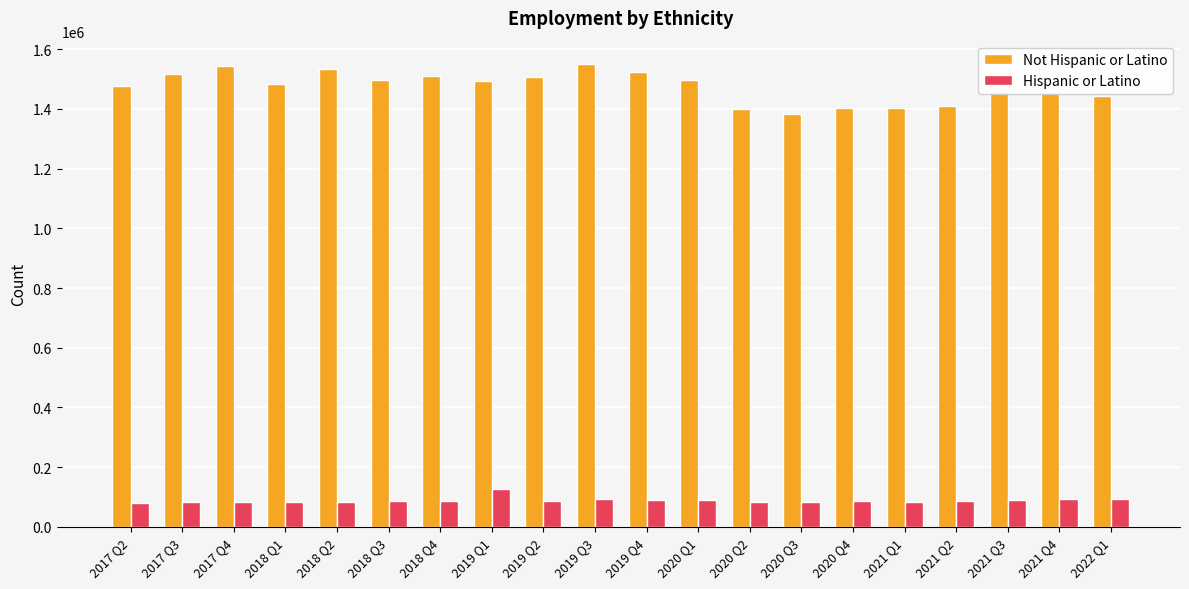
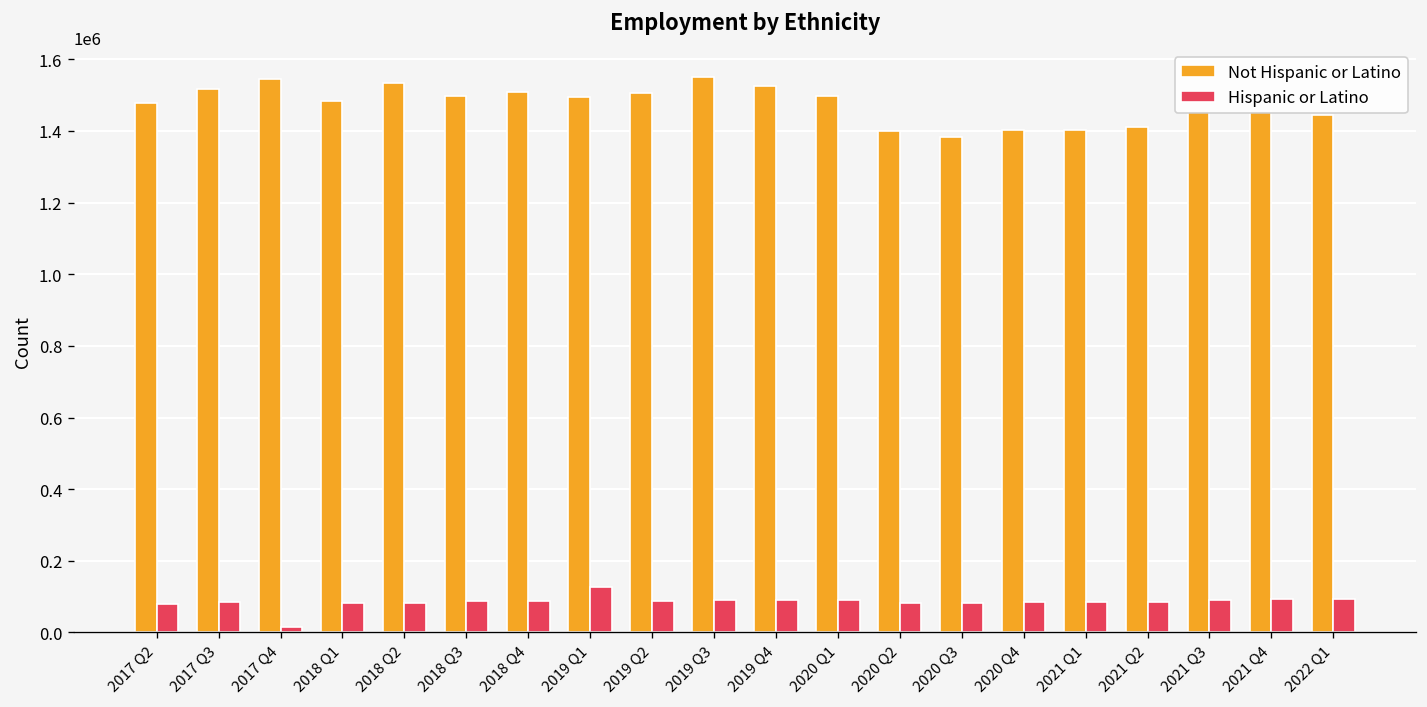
  {
    "Not Hispanic or Latino": {
      "2017 Q2": 1480000,
      "2017 Q3": 1520000,
      "2017 Q4": 1540000,
      "2018 Q1": 1480000,
      "2018 Q2": 1530000,
      "2018 Q3": 1500000,
      "2018 Q4": 1510000,
      "2019 Q1": 1490000,
      "2019 Q2": 1510000,
      "2019 Q3": 1550000,
      "2019 Q4": 1520000,
      "2020 Q1": 1500000,
      "2020 Q2": 1400000,
      "2020 Q3": 1380000,
      "2020 Q4": 1400000,
      "2021 Q1": 1400000,
      "2021 Q2": 1410000,
      "2022 Q1": 1440000
    },
    "Hispanic or Latino": {
      "2017 Q2": 80000,
      "2017 Q3": 80000,
-     "2017 Q4": 80000,
+     "2017 Q4": 10000,
      "2018 Q1": 80000,
      "2018 Q2": 80000,
      "2018 Q3": 90000,
      "2018 Q4": 90000,
      "2019 Q1": 130000,
      "2019 Q2": 90000,
      "2019 Q3": 90000,
      "2019 Q4": 90000,
      "2020 Q1": 90000,
      "2020 Q2": 80000,
      "2020 Q3": 80000,
      "2020 Q4": 90000,
      "2021 Q1": 80000,
      "2021 Q2": 90000,
      "2021 Q3": 90000,
      "2021 Q4": 90000,
      "2022 Q1": 90000
    }
  }
